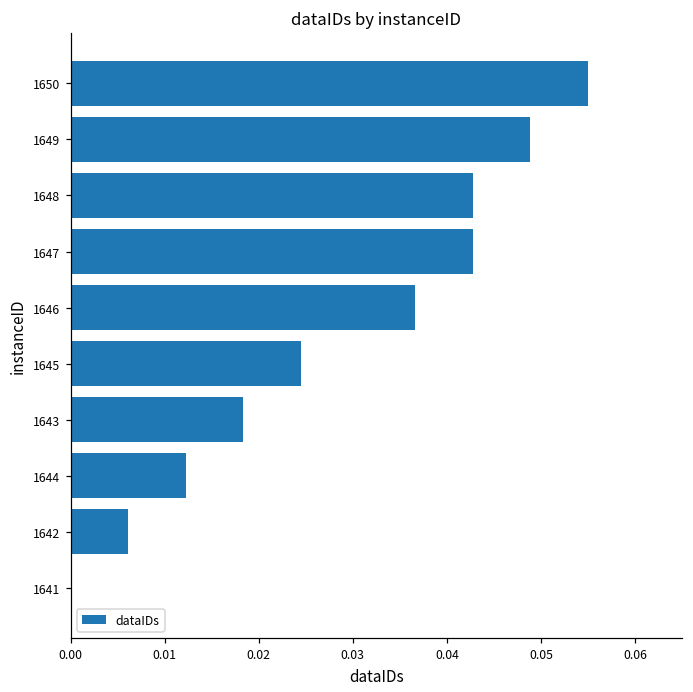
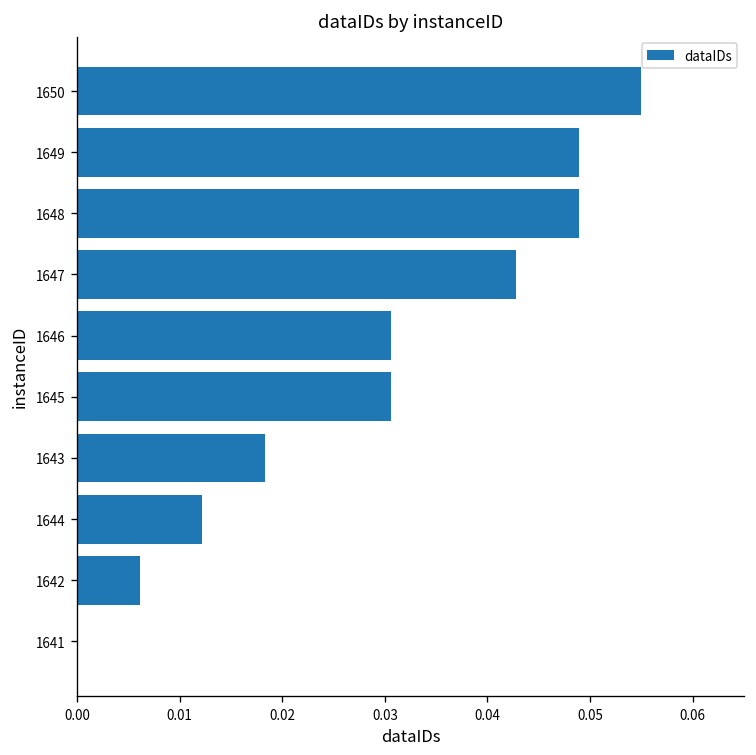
  {
    "1650": 0.055,
    "1649": 0.049,
-   "1648": 0.043,
+   "1648": 0.049,
    "1647": 0.043,
-   "1646": 0.037,
-   "1645": 0.024,
+   "1646": 0.031,
+   "1645": 0.031,
    "1643": 0.018,
    "1644": 0.012,
    "1642": 0.006,
    "1641": 0.000
  }
